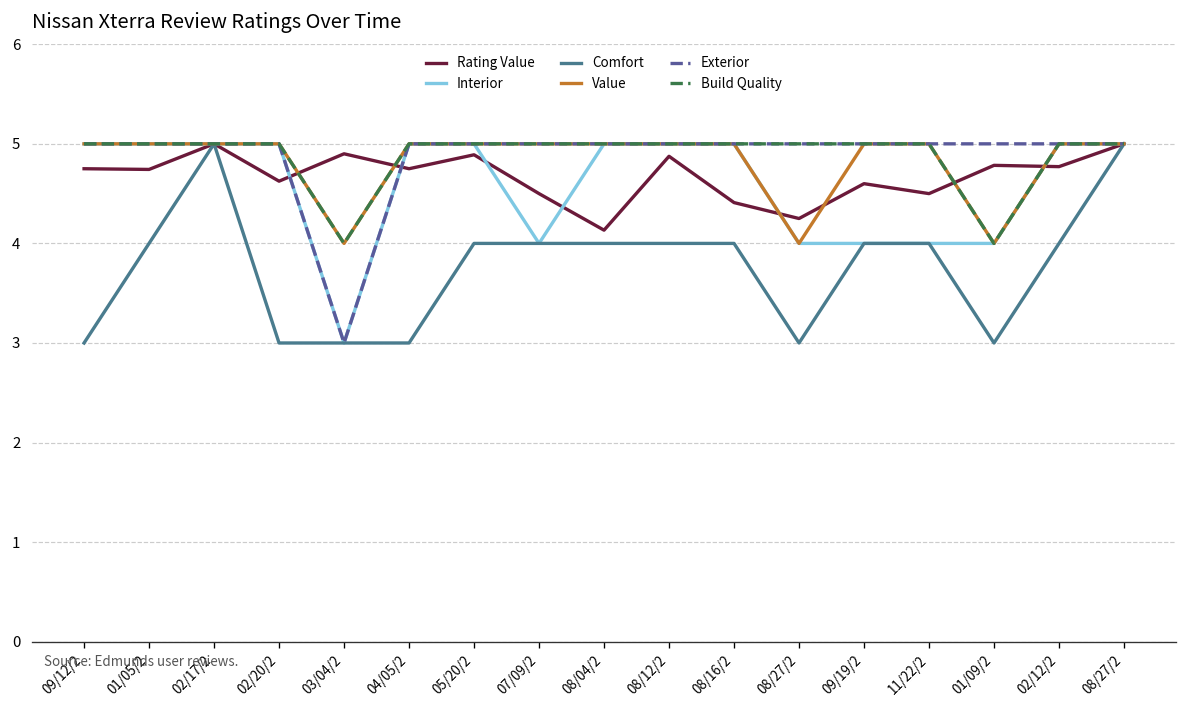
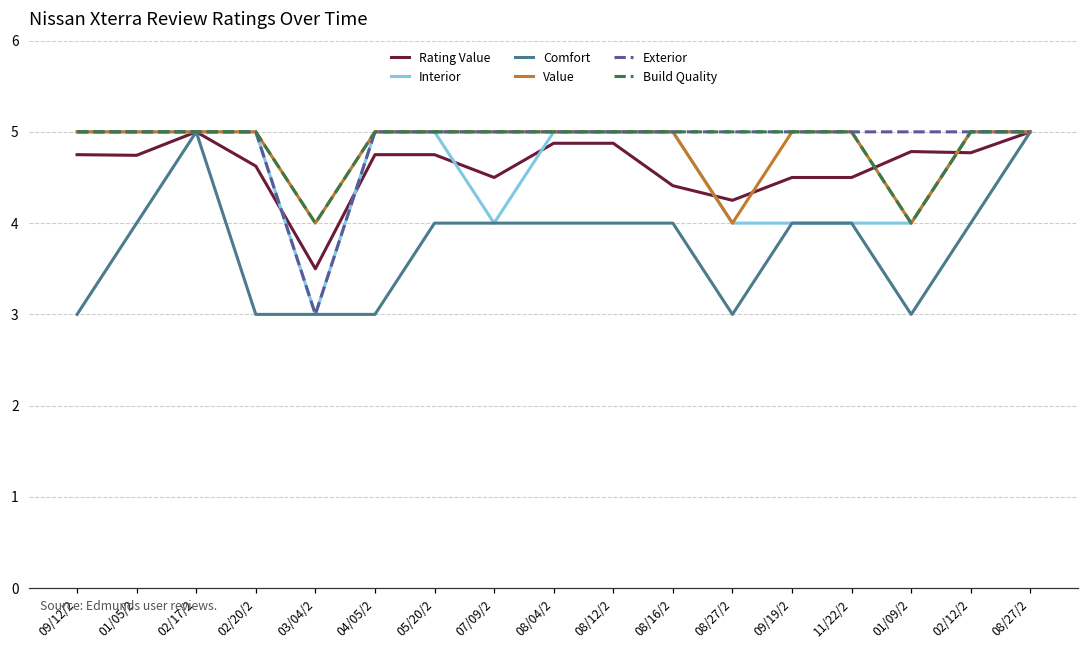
  {
    "Rating Value": {
      "09/12/2": 4.8,
      "01/05/2": 4.7,
      "02/20/2": 4.6,
-     "03/04/2": 4.9,
+     "03/04/2": 3.5,
      "04/05/2": 4.8,
-     "05/20/2": 4.9,
+     "05/20/2": 4.8,
      "07/09/2": 4.5,
-     "08/04/2": 4.1,
+     "08/04/2": 4.9,
      "08/12/2": 4.9,
      "08/16/2": 4.4,
-     "09/19/2": 4.6,
+     "09/19/2": 4.5,
      "11/22/2": 4.5,
      "01/09/2": 4.8,
      "02/12/2": 4.8
    }
  }
